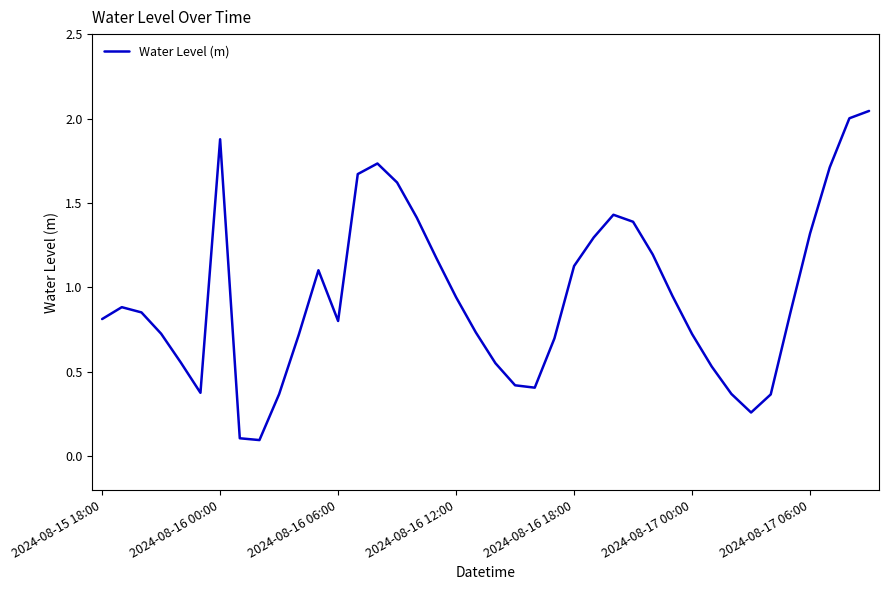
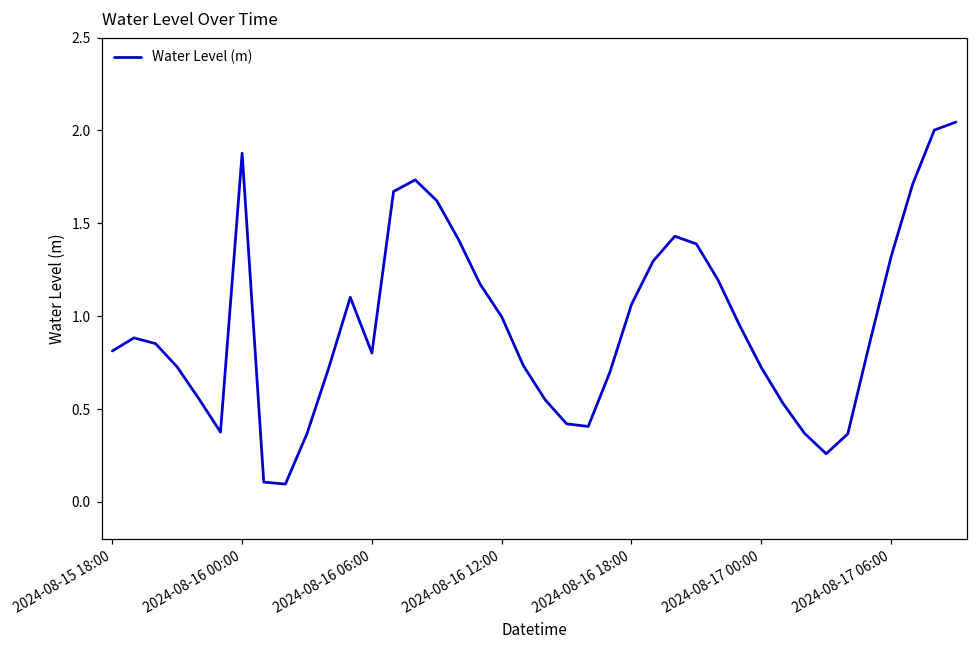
  {
    "2024-08-15 18:00": 0.81,
    "2024-08-16 00:00": 1.88,
    "2024-08-16 06:00": 0.80,
-   "2024-08-16 12:00": 0.94,
-   "2024-08-16 18:00": 1.13,
+   "2024-08-16 12:00": 1.00,
+   "2024-08-16 18:00": 1.06,
    "2024-08-17 00:00": 0.72,
    "2024-08-17 06:00": 1.32
  }
